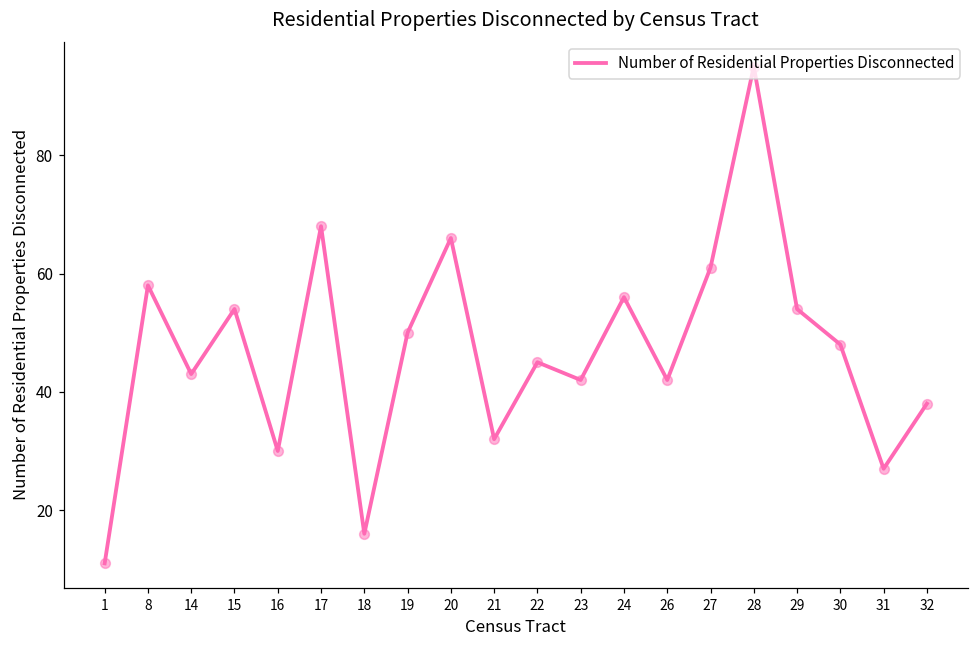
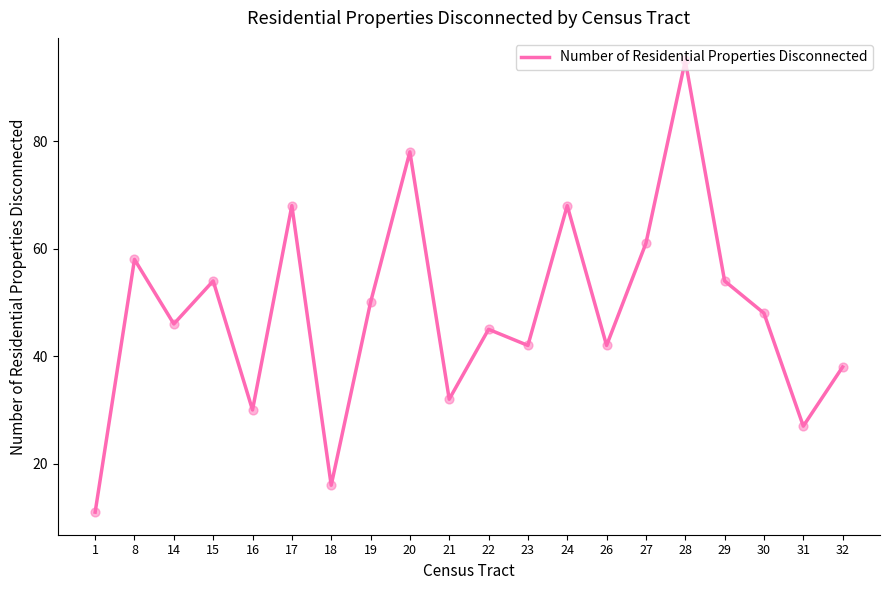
  {
    "1": 11,
    "8": 58,
-   "14": 43,
+   "14": 46,
    "15": 54,
    "16": 30,
    "17": 68,
    "18": 16,
    "19": 50,
-   "20": 66,
+   "20": 78,
    "21": 32,
    "22": 45,
    "23": 42,
-   "24": 56,
+   "24": 68,
    "26": 42,
    "27": 61,
    "29": 54,
    "30": 48,
    "31": 27,
    "32": 38
  }
